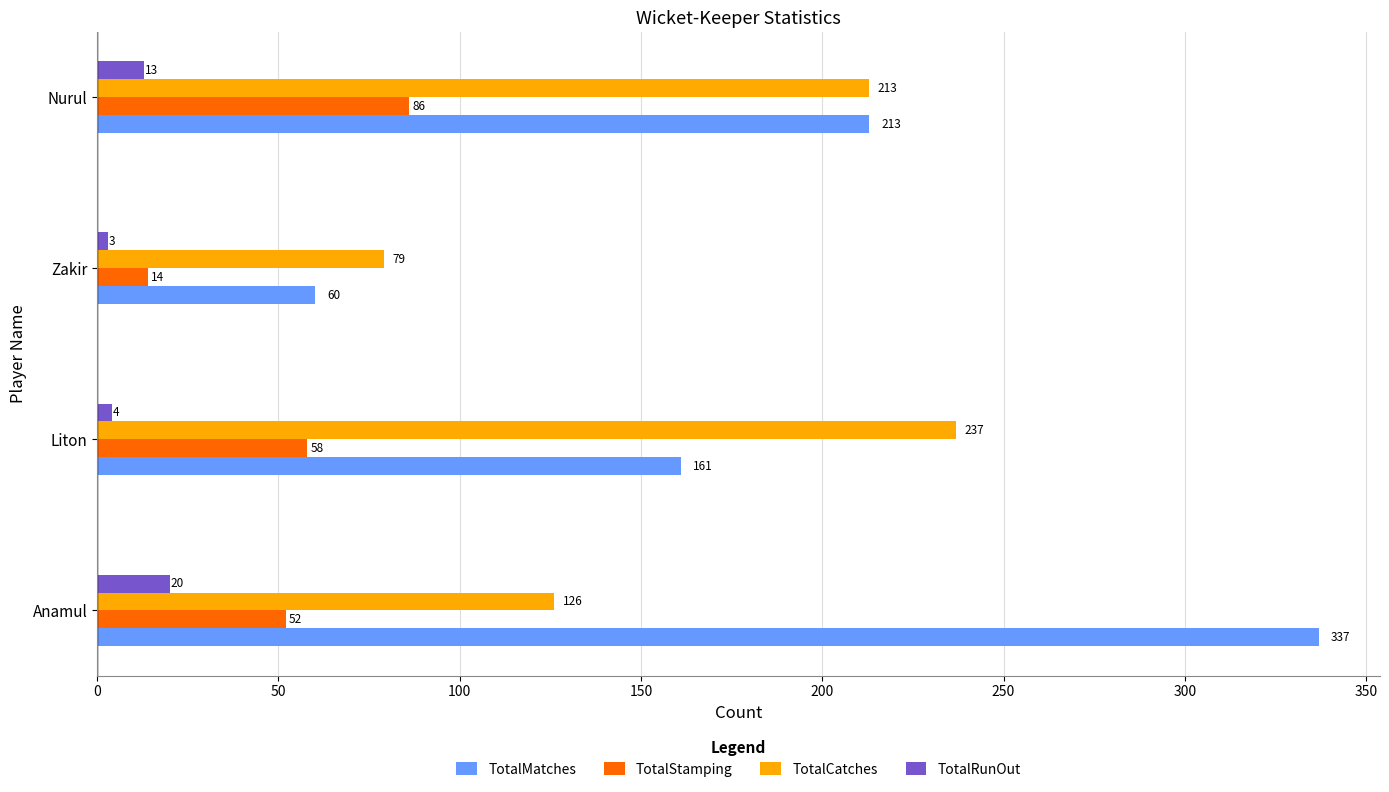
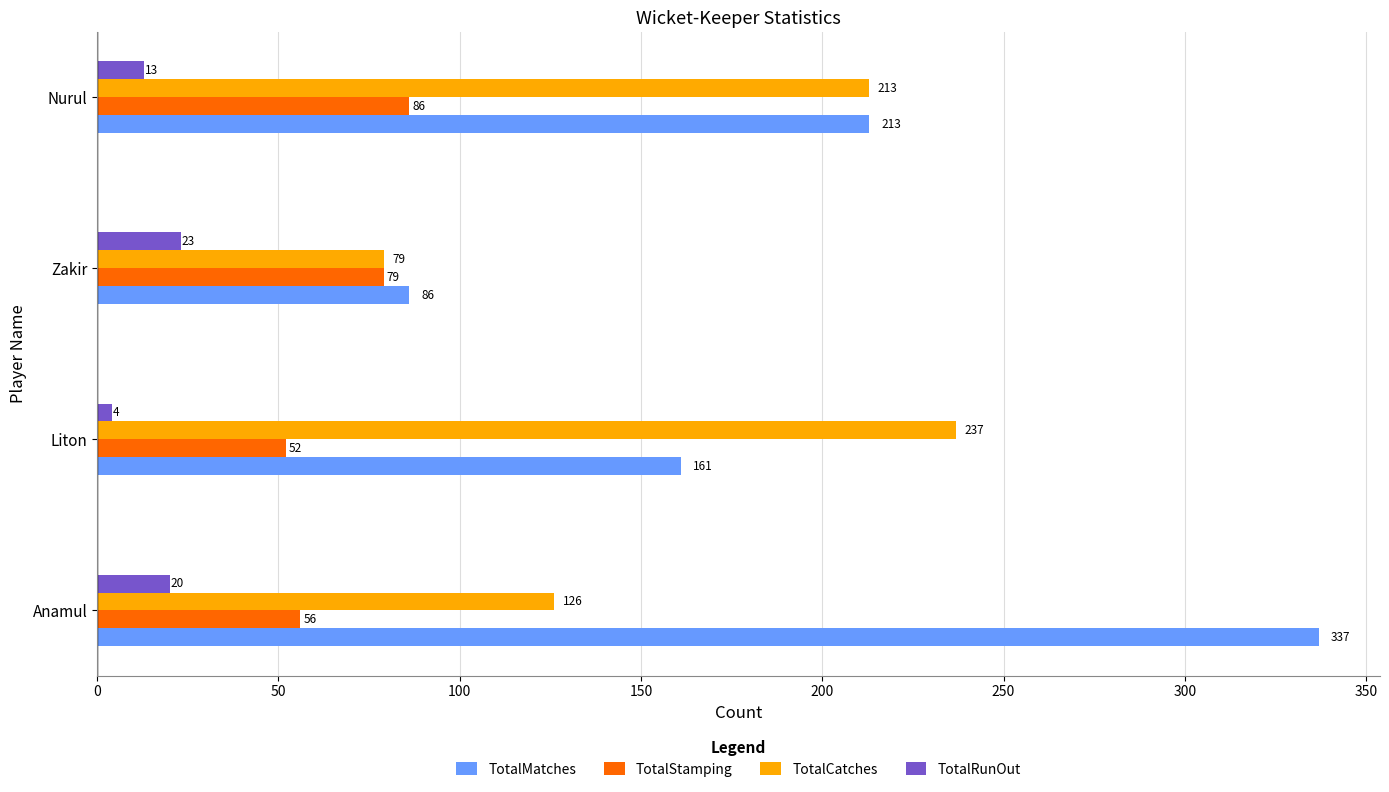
  {
    "TotalMatches": {
      "Nurul": 213,
-     "Zakir": 60,
+     "Zakir": 86,
      "Liton": 161,
      "Anamul": 337
    },
    "TotalStamping": {
      "Nurul": 86,
-     "Zakir": 14,
-     "Liton": 58,
-     "Anamul": 52
+     "Zakir": 79,
+     "Liton": 52,
+     "Anamul": 56
    },
    "TotalCatches": {
      "Nurul": 213,
      "Zakir": 79,
      "Liton": 237,
      "Anamul": 126
    },
    "TotalRunOut": {
      "Nurul": 13,
-     "Zakir": 3,
+     "Zakir": 23,
      "Liton": 4,
      "Anamul": 20
    }
  }
